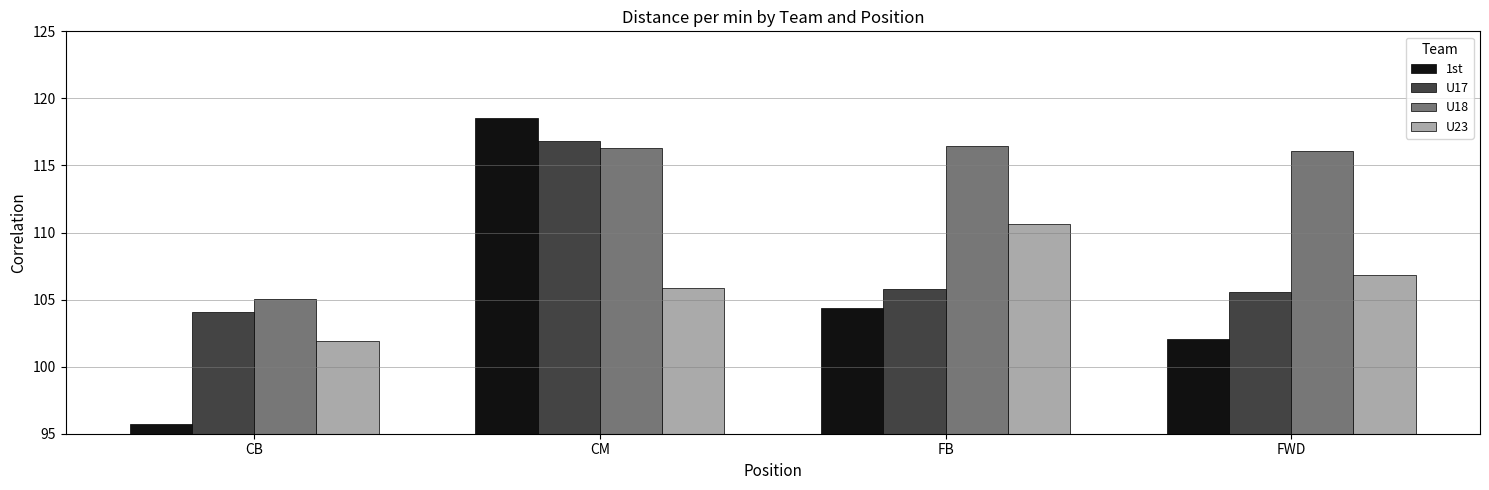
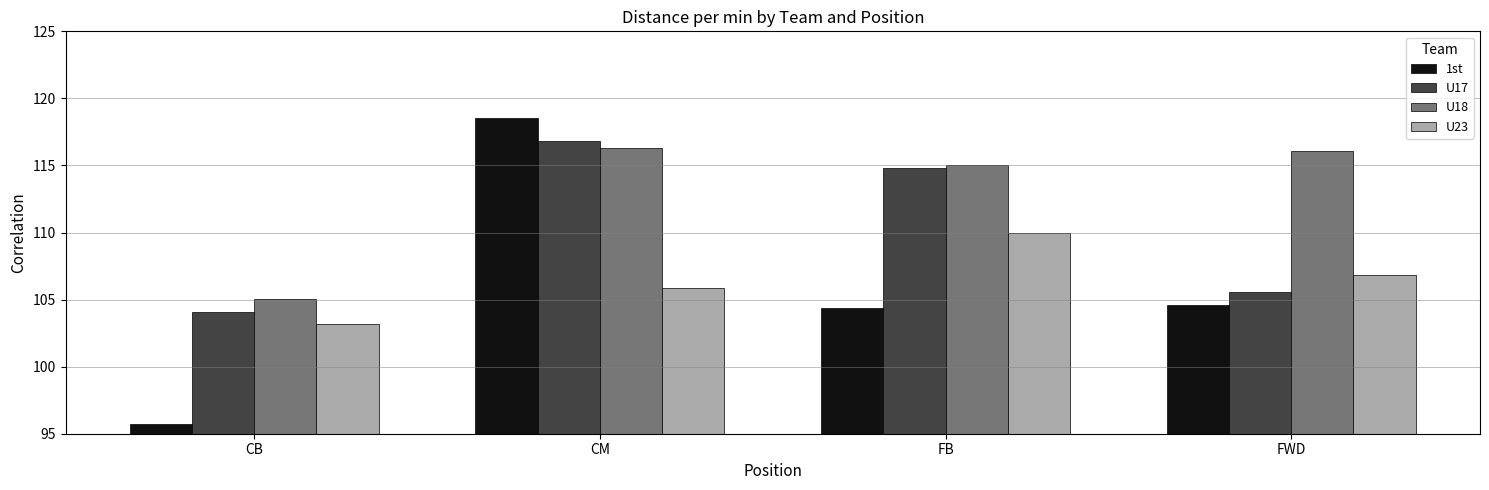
  {
    "1st": {
      "CB": 95.7,
      "CM": 118.5,
      "FB": 104.4,
-     "FWD": 102.1
+     "FWD": 104.6
    },
    "U17": {
      "CB": 104.0,
      "CM": 116.8,
-     "FB": 105.8,
+     "FB": 114.8,
      "FWD": 105.5
    },
    "U18": {
      "CB": 105.1,
      "CM": 116.3,
-     "FB": 116.5,
+     "FB": 115.1,
      "FWD": 116.1
    },
    "U23": {
-     "CB": 101.9,
+     "CB": 103.1,
      "CM": 105.9,
-     "FB": 110.6,
+     "FB": 110.0,
      "FWD": 106.9
    }
  }
